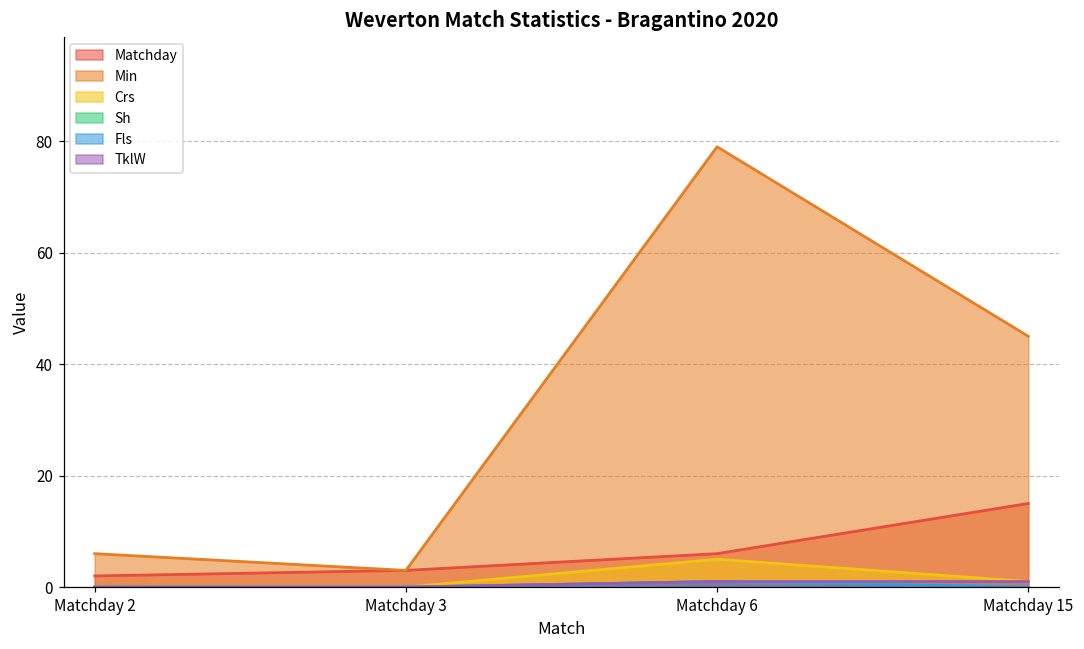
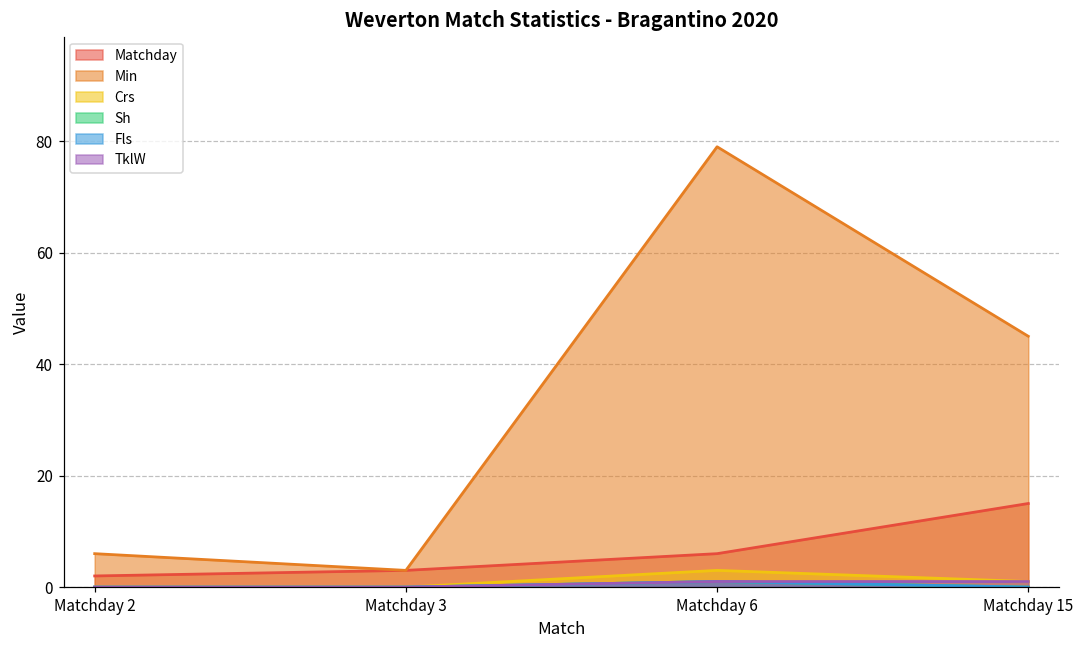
  {
    "Crs": {
-     "Matchday 6": 5
+     "Matchday 6": 3
    },
    "Fls": {
      "Matchday 15": 0
    }
  }
